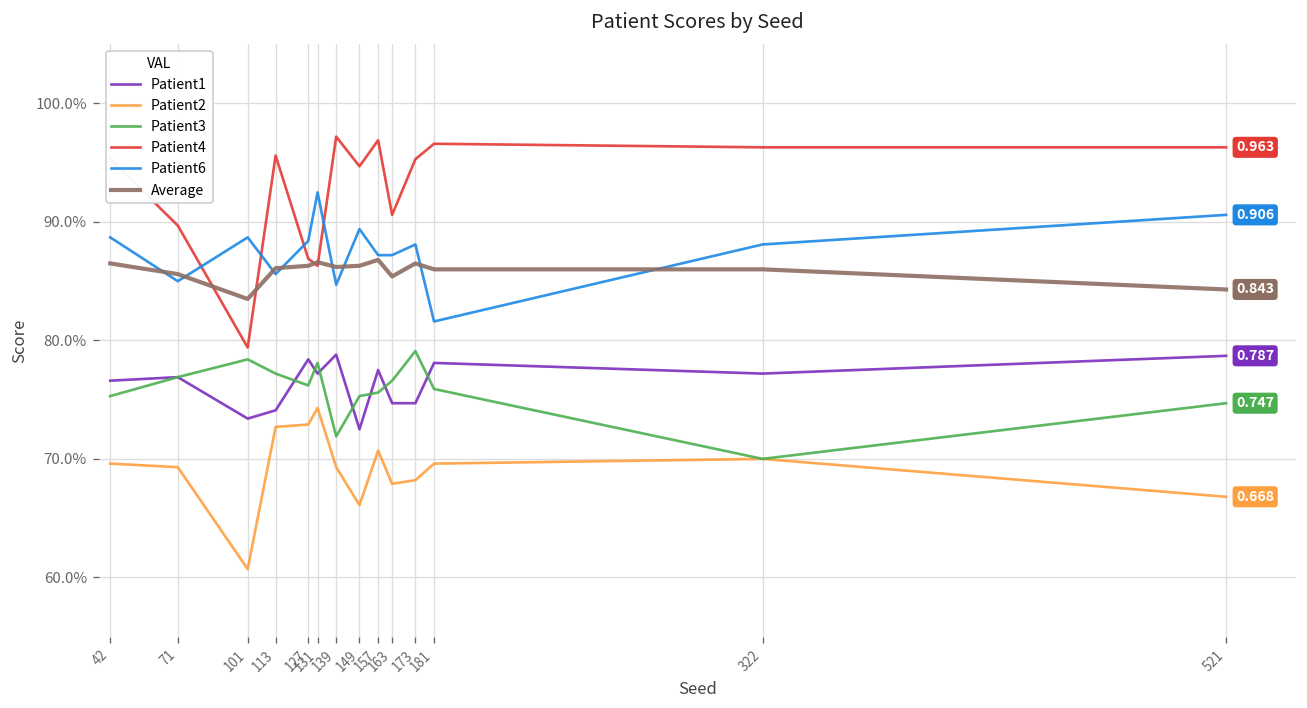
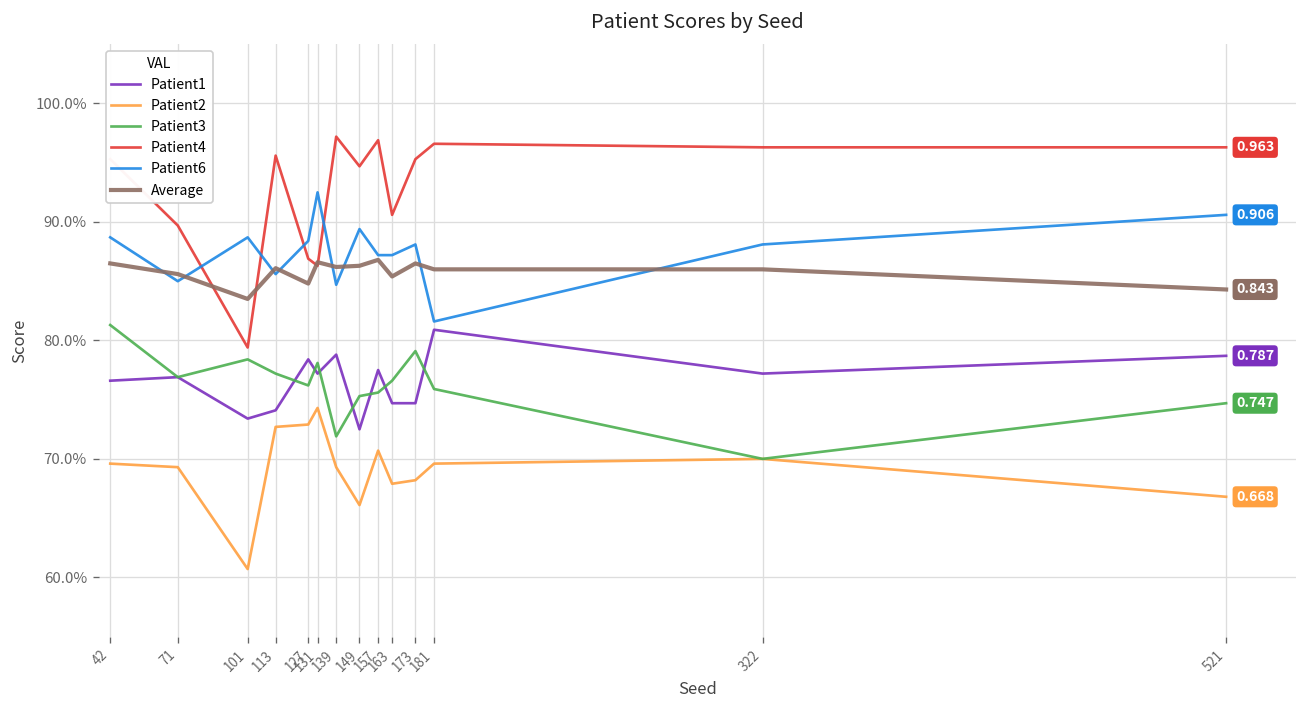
  {
    "Patient1": {
      "42": "77%",
      "101": "73%",
      "113": "74%",
      "127": "78%",
      "131": "77%",
      "139": "79%",
      "149": "73%",
      "157": "78%",
      "163": "75%",
      "173": "75%",
-     "181": "78%",
+     "181": "81%",
      "322": "77%"
    },
    "Patient2": {
      "42": "70%",
      "71": "69%",
      "101": "61%",
      "113": "73%",
      "127": "73%",
      "131": "74%",
      "139": "69%",
      "149": "66%",
      "157": "71%",
      "163": "68%",
      "173": "68%",
      "181": "70%"
    },
    "Patient3": {
-     "42": "75%",
+     "42": "81%",
      "101": "78%",
      "113": "77%",
      "127": "76%",
      "131": "78%",
      "139": "72%",
      "149": "75%",
      "157": "76%",
      "163": "77%",
      "173": "79%",
      "181": "76%"
    },
    "Patient4": {
      "71": "90%",
      "101": "79%",
      "113": "96%",
      "127": "87%",
      "131": "86%",
      "139": "97%",
      "149": "95%",
      "157": "97%",
      "163": "91%",
      "173": "95%",
      "181": "97%",
      "322": "96%"
    },
    "Patient6": {
      "42": "89%",
      "71": "85%",
      "101": "89%",
      "113": "86%",
      "127": "88%",
      "131": "93%",
      "139": "85%",
      "149": "89%",
      "157": "87%",
      "163": "87%",
      "173": "88%",
      "181": "82%",
      "322": "88%"
    },
    "Average": {
      "42": "87%",
      "71": "86%",
      "101": "84%",
      "113": "86%",
-     "127": "86%",
+     "127": "85%",
      "131": "87%",
      "139": "86%",
      "149": "86%",
      "157": "87%",
      "163": "85%",
      "173": "87%",
      "181": "86%",
      "322": "86%"
    }
  }
